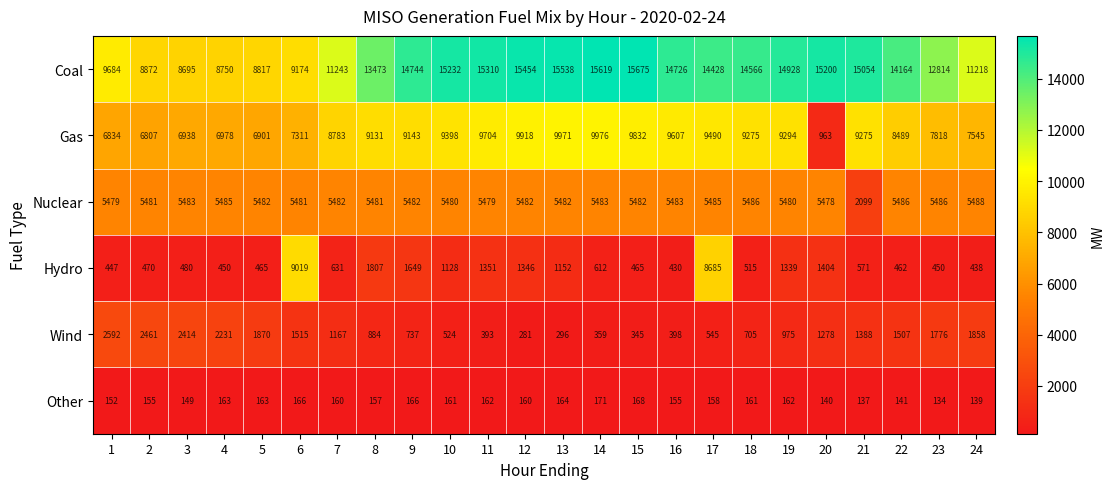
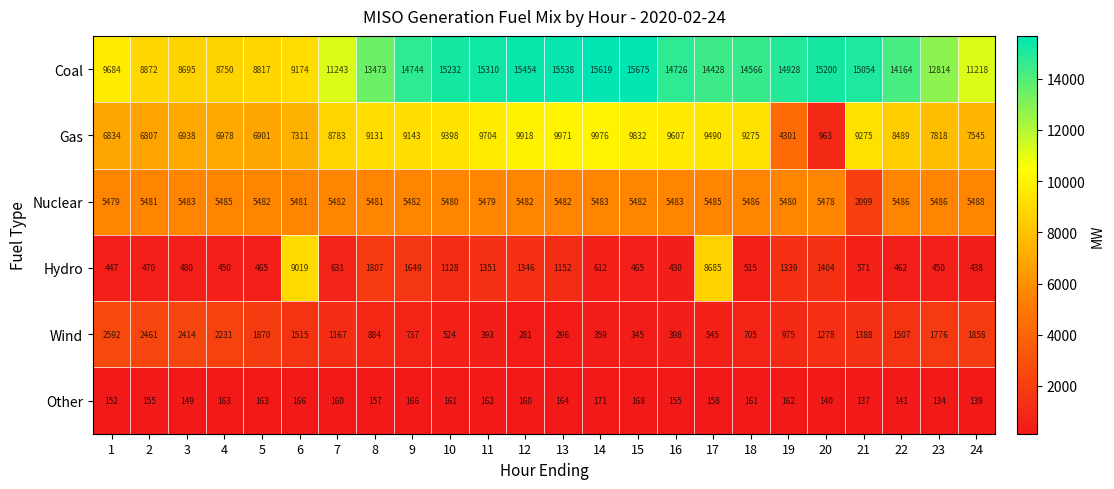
  {
    "Coal": {
      "1": 9684,
      "2": 8872,
      "3": 8695,
      "4": 8750,
      "5": 8817,
      "6": 9174,
      "7": 11243,
      "8": 13473,
      "9": 14744,
      "10": 15232,
      "11": 15310,
      "12": 15454,
      "13": 15538,
      "14": 15619,
      "15": 15675,
      "16": 14726,
      "17": 14428,
      "18": 14566,
      "19": 14928,
      "20": 15200,
      "21": 15054,
      "22": 14164,
      "23": 12814,
      "24": 11218
    },
    "Gas": {
      "1": 6834,
      "2": 6807,
      "3": 6938,
      "4": 6978,
      "5": 6901,
      "6": 7311,
      "7": 8783,
      "8": 9131,
      "9": 9143,
      "10": 9398,
      "11": 9704,
      "12": 9918,
      "13": 9971,
      "14": 9976,
      "15": 9832,
      "16": 9607,
      "17": 9490,
      "18": 9275,
-     "19": 9294,
+     "19": 4301,
      "20": 963,
      "21": 9275,
      "22": 8489,
      "23": 7818,
      "24": 7545
    },
    "Nuclear": {
      "1": 5479,
      "2": 5481,
      "3": 5483,
      "4": 5485,
      "5": 5482,
      "6": 5481,
      "7": 5482,
      "8": 5481,
      "9": 5482,
      "10": 5480,
      "11": 5479,
      "12": 5482,
      "13": 5482,
      "14": 5483,
      "15": 5482,
      "16": 5483,
      "17": 5485,
      "18": 5486,
      "19": 5480,
      "20": 5478,
      "21": 2099,
      "22": 5486,
      "23": 5486,
      "24": 5488
    },
    "Hydro": {
      "1": 447,
      "2": 470,
      "3": 480,
      "4": 450,
      "5": 465,
      "6": 9019,
      "7": 631,
      "8": 1807,
      "9": 1649,
      "10": 1128,
      "11": 1351,
      "12": 1346,
      "13": 1152,
      "14": 612,
      "15": 465,
      "16": 430,
      "17": 8685,
      "18": 515,
      "19": 1339,
      "20": 1404,
      "21": 571,
      "22": 462,
      "23": 450,
      "24": 438
    },
    "Wind": {
      "1": 2592,
      "2": 2461,
      "3": 2414,
      "4": 2231,
      "5": 1870,
      "6": 1515,
      "7": 1167,
      "8": 884,
      "9": 737,
      "10": 524,
      "11": 393,
      "12": 281,
      "13": 296,
      "14": 359,
      "15": 345,
      "16": 398,
      "17": 545,
      "18": 705,
      "19": 975,
      "20": 1278,
      "21": 1388,
      "22": 1507,
      "23": 1776,
      "24": 1858
    },
    "Other": {
      "1": 152,
      "2": 155,
      "3": 149,
      "4": 163,
      "5": 163,
      "6": 166,
      "7": 160,
      "8": 157,
      "9": 166,
      "10": 161,
      "11": 162,
      "12": 160,
      "13": 164,
      "14": 171,
      "15": 168,
      "16": 155,
      "17": 158,
      "18": 161,
      "19": 162,
      "20": 140,
      "21": 137,
      "22": 141,
      "23": 134,
      "24": 139
    }
  }
